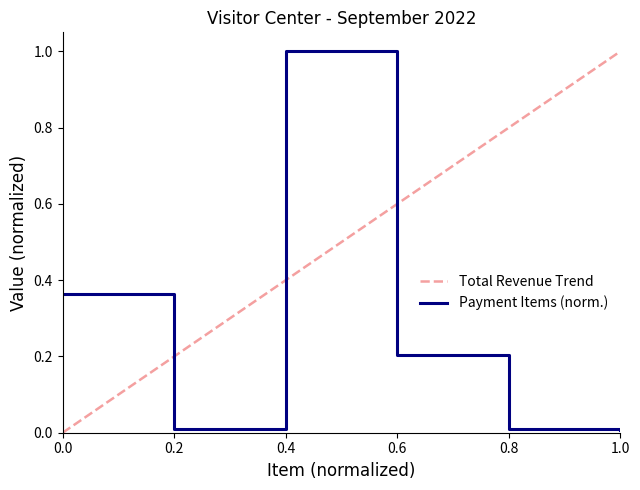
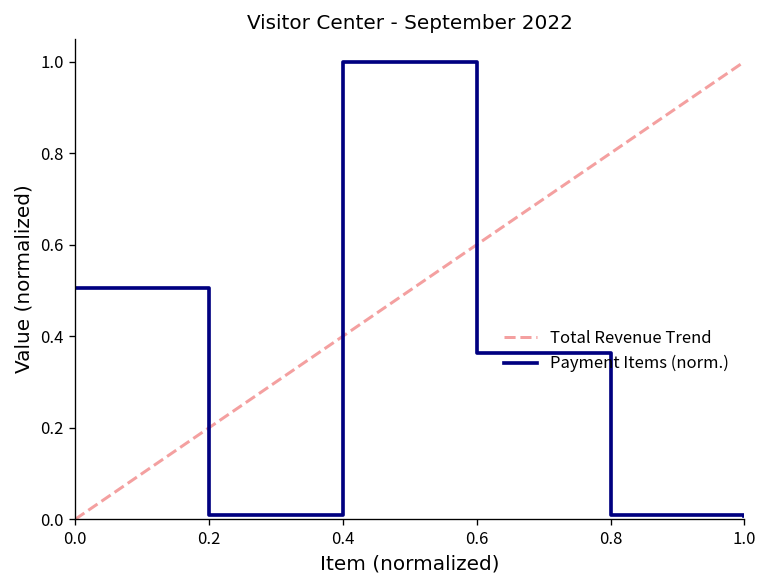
  {
    "Total Revenue Trend": {
      "0.0": 0.00,
      "1.0": 1.00
    },
    "Payment Items (norm.)": {
-     "0.0": 0.36,
+     "0.0": 0.51,
      "0.2": 0.01,
      "0.4": 1.00,
-     "0.6": 0.21,
+     "0.6": 0.36,
      "0.8": 0.01,
      "1.0": 0.01
    }
  }
